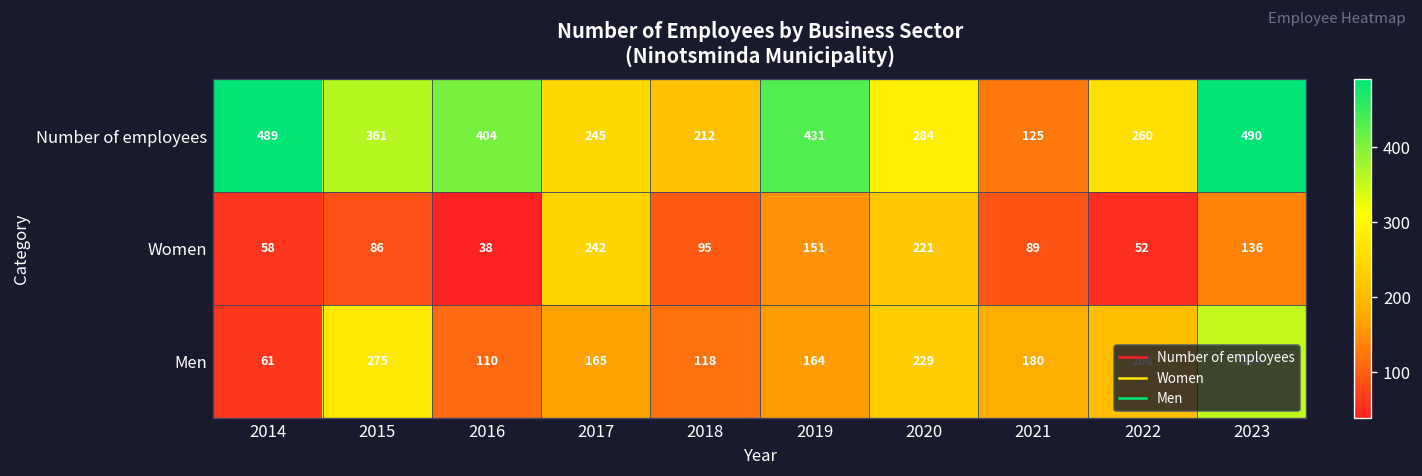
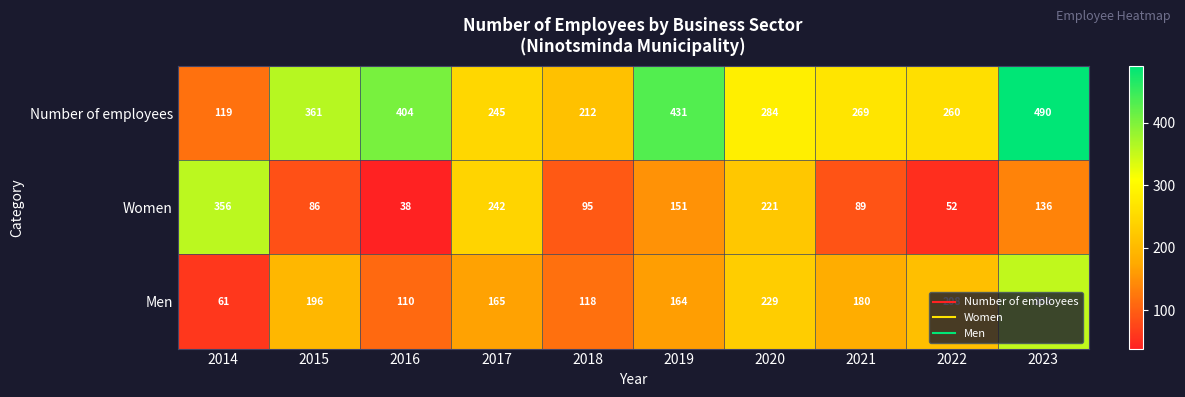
  {
    "Number of employees": {
-     "2014": 489,
+     "2014": 119,
      "2015": 361,
      "2016": 404,
      "2017": 245,
      "2018": 212,
      "2019": 431,
      "2020": 284,
-     "2021": 125,
+     "2021": 269,
      "2022": 260,
      "2023": 490
    },
    "Women": {
-     "2014": 58,
+     "2014": 356,
      "2015": 86,
      "2016": 38,
      "2017": 242,
      "2018": 95,
      "2019": 151,
      "2020": 221,
      "2021": 89,
      "2022": 52,
      "2023": 136
    },
    "Men": {
      "2014": 61,
-     "2015": 275,
+     "2015": 196,
      "2016": 110,
      "2017": 165,
      "2018": 118,
      "2019": 164,
      "2020": 229,
      "2021": 180
    }
  }
